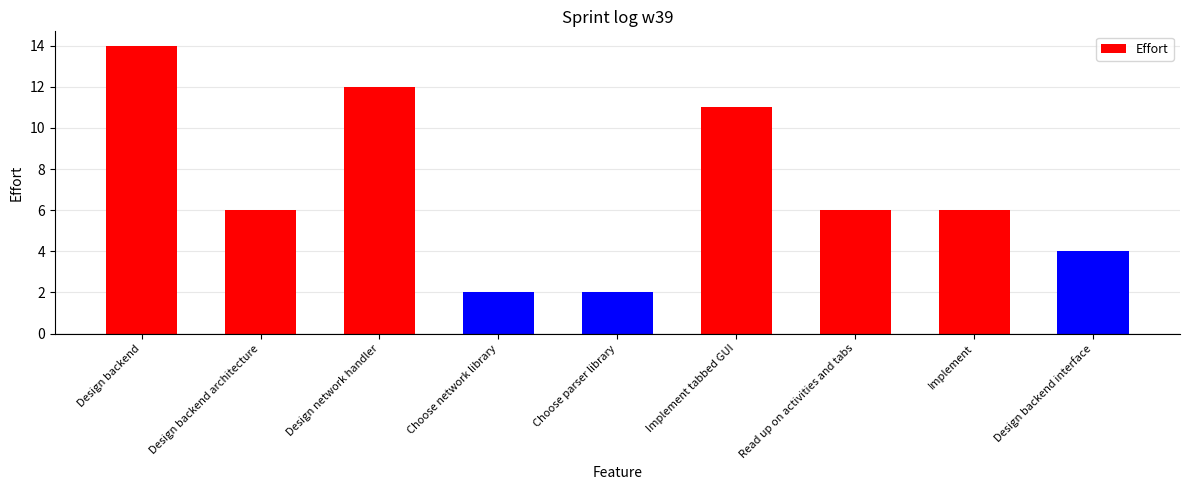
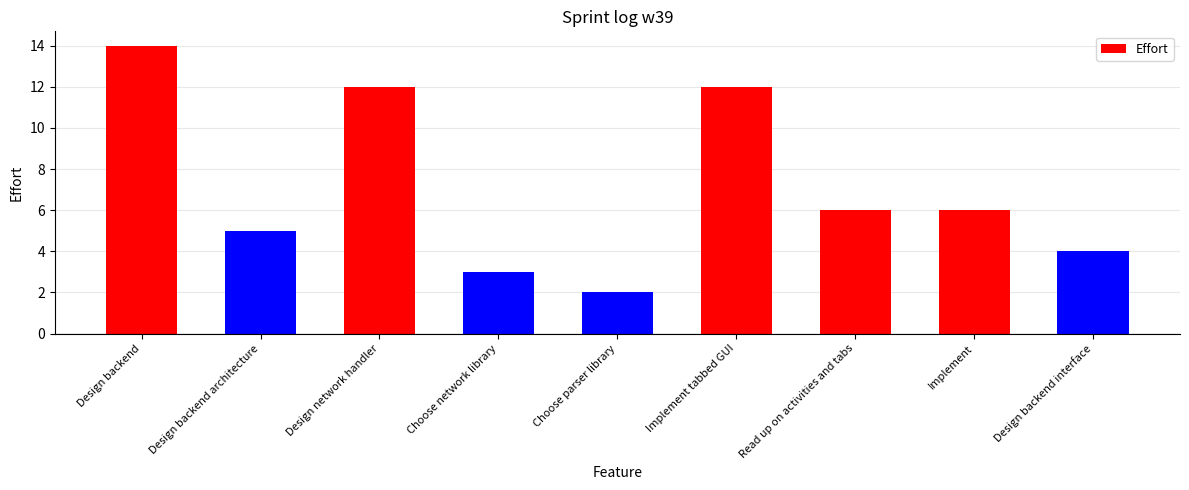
  {
    "Design backend": 14,
-   "Design backend architecture": 6,
+   "Design backend architecture": 5,
    "Design network handler": 12,
-   "Choose network library": 2,
+   "Choose network library": 3,
    "Choose parser library": 2,
-   "Implement tabbed GUI": 11,
+   "Implement tabbed GUI": 12,
    "Read up on activities and tabs": 6,
    "Implement": 6,
    "Design backend interface": 4
  }
